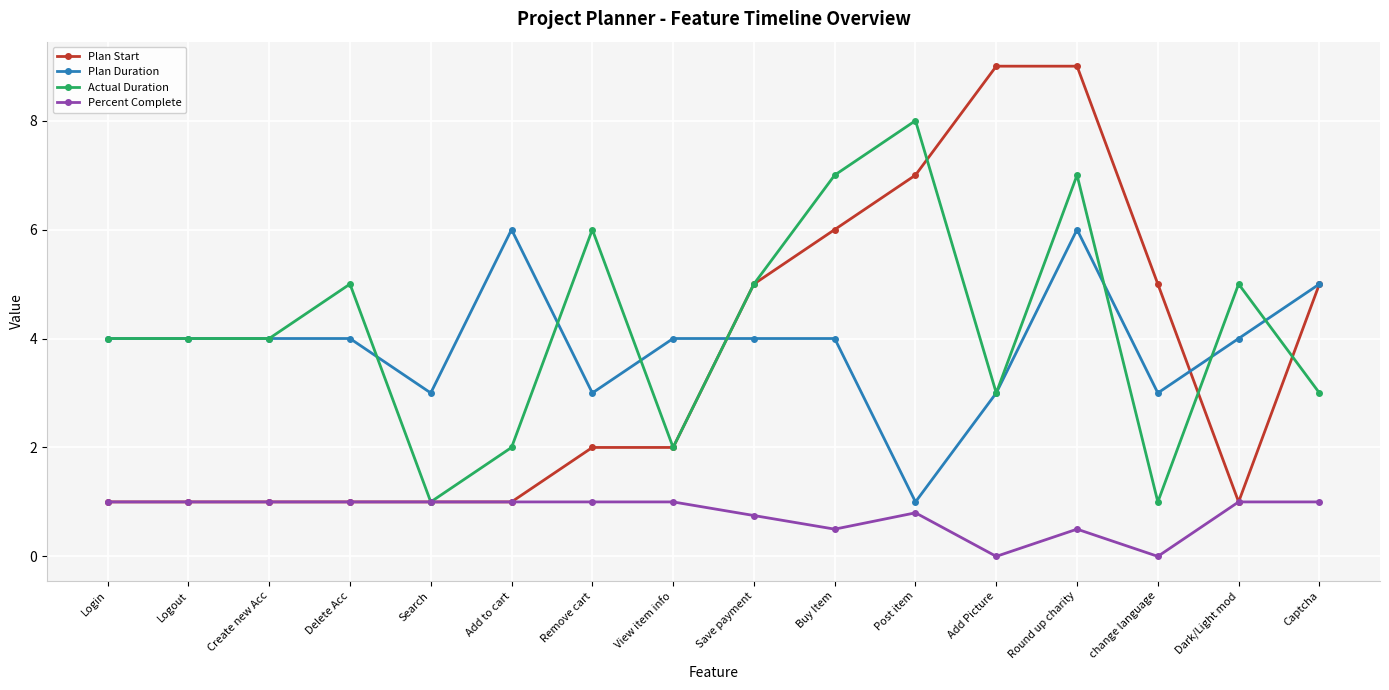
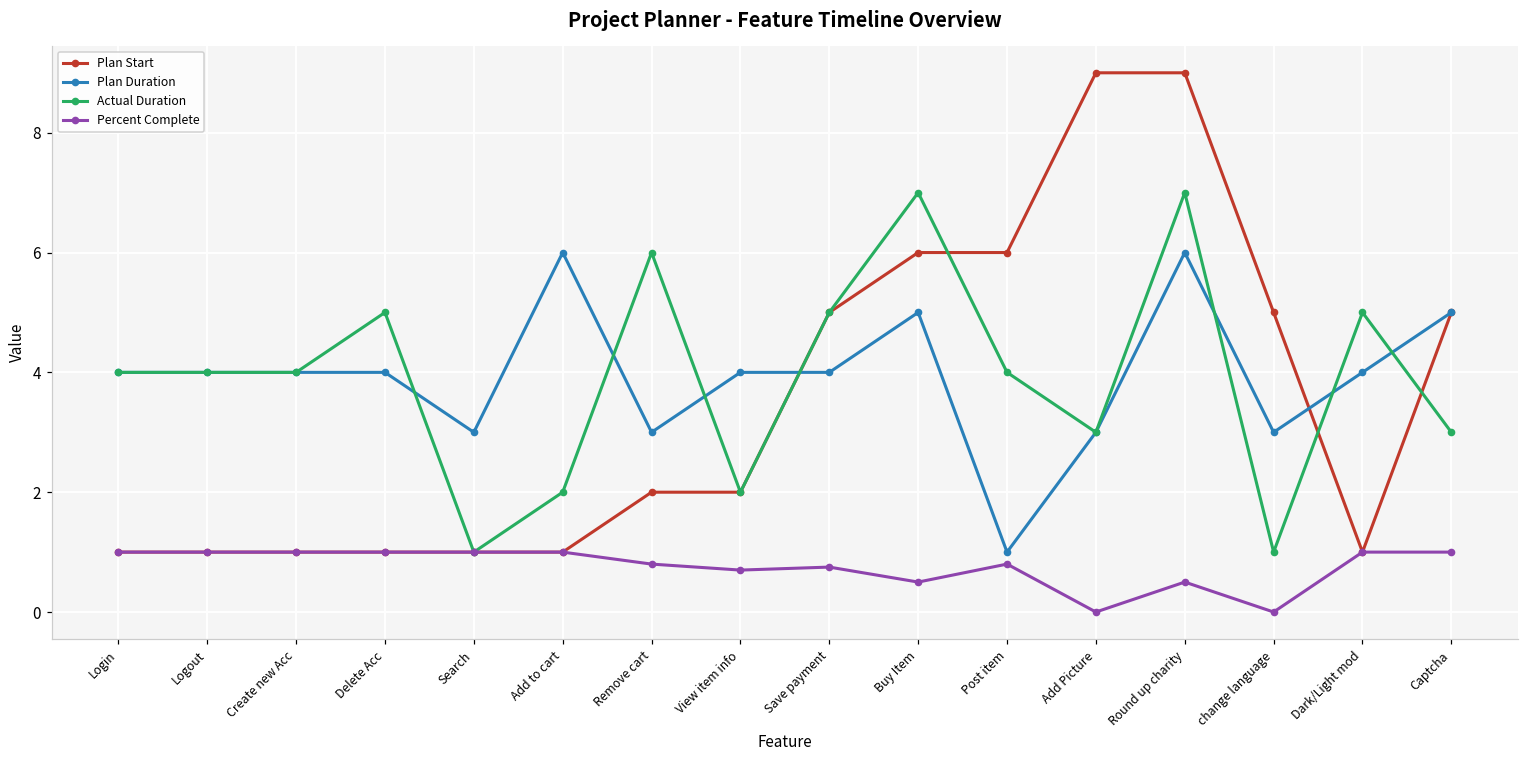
  {
    "Plan Start": {
      "Remove cart": 2,
      "Buy Item": 6,
-     "Post item": 7,
+     "Post item": 6,
      "Add Picture": 9,
      "Round up charity": 9,
      "change language": 5
    },
    "Plan Duration": {
      "Delete Acc": 4,
      "Search": 3,
      "Add to cart": 6,
      "Remove cart": 3,
      "View item info": 4,
      "Save payment": 4,
-     "Buy Item": 4,
+     "Buy Item": 5,
      "Post item": 1,
      "Round up charity": 6,
      "change language": 3,
      "Dark/Light mod": 4
    },
    "Actual Duration": {
      "Delete Acc": 5,
      "Add to cart": 2,
      "Remove cart": 6,
      "Buy Item": 7,
-     "Post item": 8,
+     "Post item": 4,
      "Round up charity": 7,
      "change language": 1,
      "Dark/Light mod": 5,
      "Captcha": 3
    },
    "Percent Complete": {
-     "Remove cart": 1.0,
-     "View item info": 1.0,
+     "Remove cart": 0.8,
+     "View item info": 0.7,
      "Save payment": 0.8,
      "Buy Item": 0.5,
      "Post item": 0.8,
      "Add Picture": 0.0,
      "Round up charity": 0.5,
      "change language": 0.0,
      "Captcha": 1.0
    }
  }
